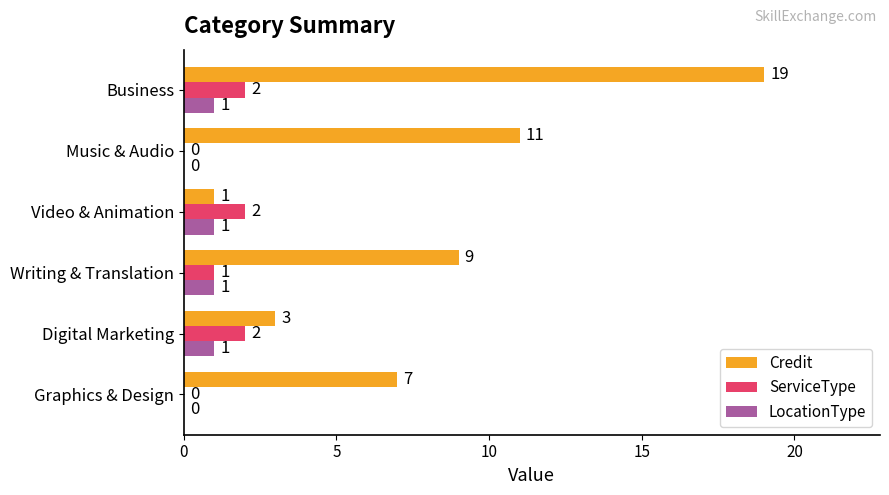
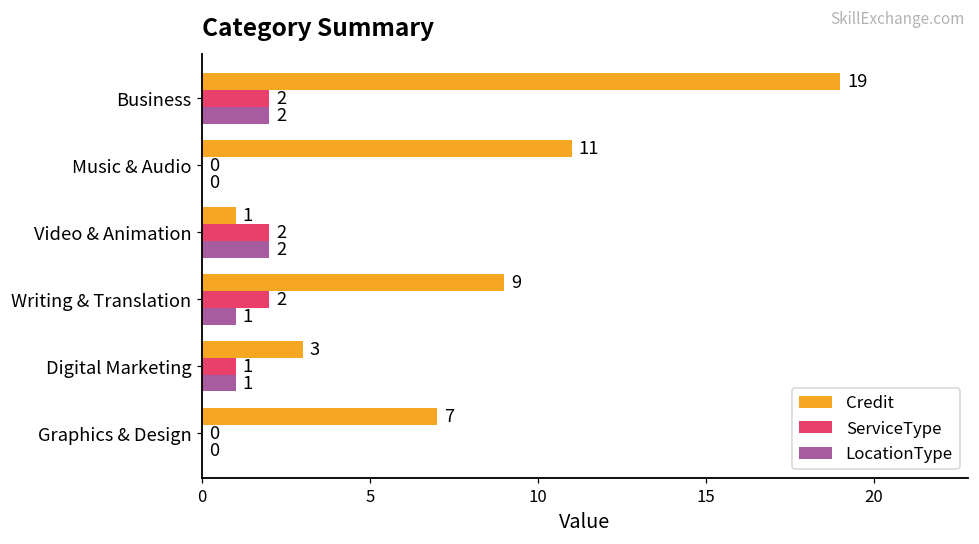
  {
    "Credit": {
      "Business": 19,
      "Music & Audio": 11,
      "Video & Animation": 1,
      "Writing & Translation": 9,
      "Digital Marketing": 3,
      "Graphics & Design": 7
    },
    "ServiceType": {
      "Business": 2,
      "Music & Audio": 0,
      "Video & Animation": 2,
-     "Writing & Translation": 1,
-     "Digital Marketing": 2,
+     "Writing & Translation": 2,
+     "Digital Marketing": 1,
      "Graphics & Design": 0
    },
    "LocationType": {
-     "Business": 1,
+     "Business": 2,
      "Music & Audio": 0,
-     "Video & Animation": 1,
+     "Video & Animation": 2,
      "Writing & Translation": 1,
      "Digital Marketing": 1,
      "Graphics & Design": 0
    }
  }
